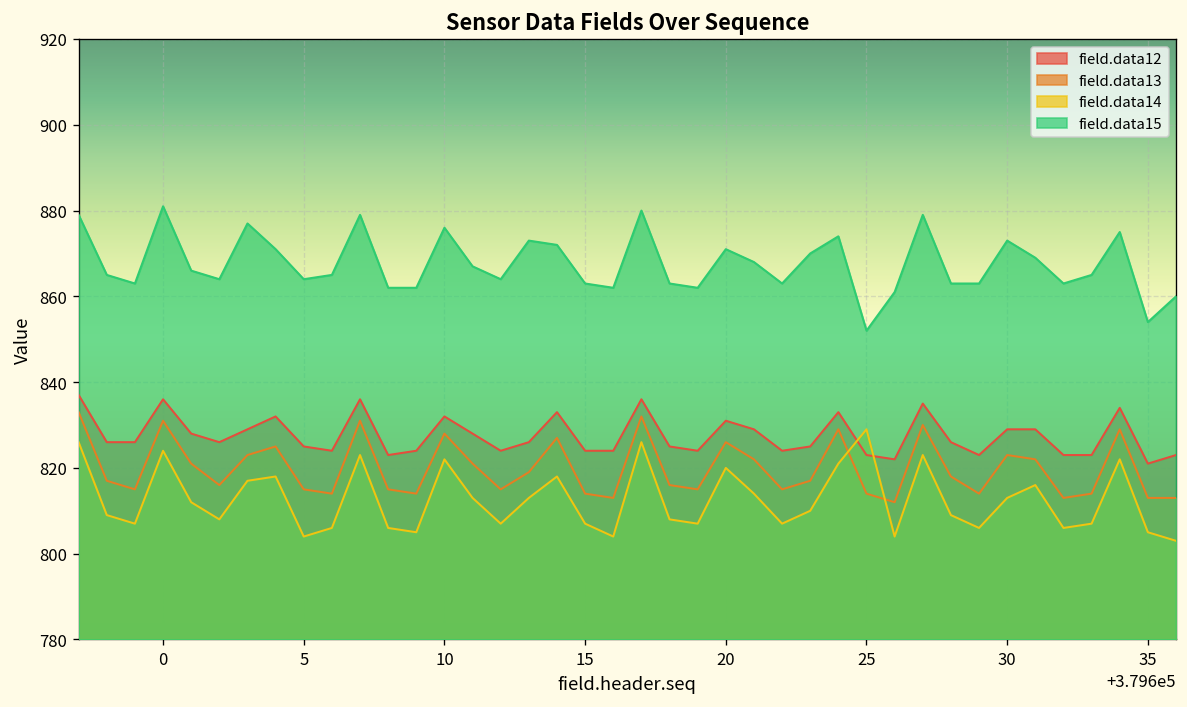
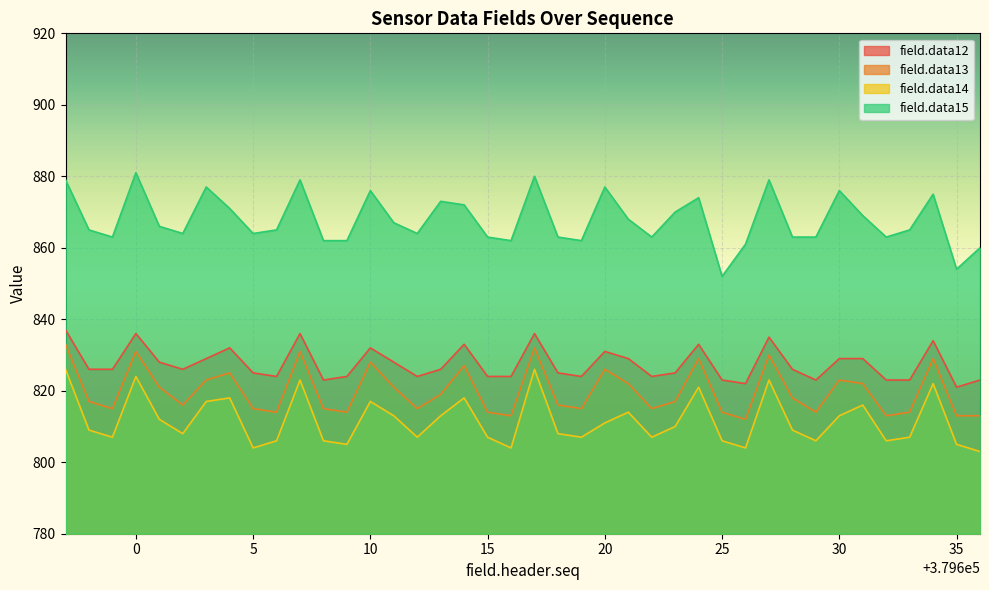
  {
    "field.data14": {
      "0": 824,
      "5": 804,
-     "10": 822,
+     "10": 817,
      "15": 807,
-     "20": 820,
-     "25": 829,
+     "20": 811,
+     "25": 806,
      "30": 813,
      "35": 805
    },
    "field.data15": {
      "0": 881,
      "5": 864,
      "10": 876,
      "15": 863,
-     "20": 871,
+     "20": 877,
      "25": 852,
-     "30": 873,
+     "30": 876,
      "35": 854
    }
  }
